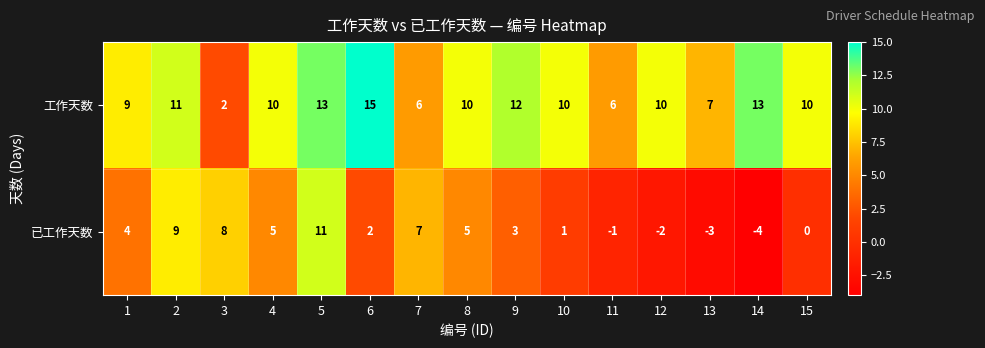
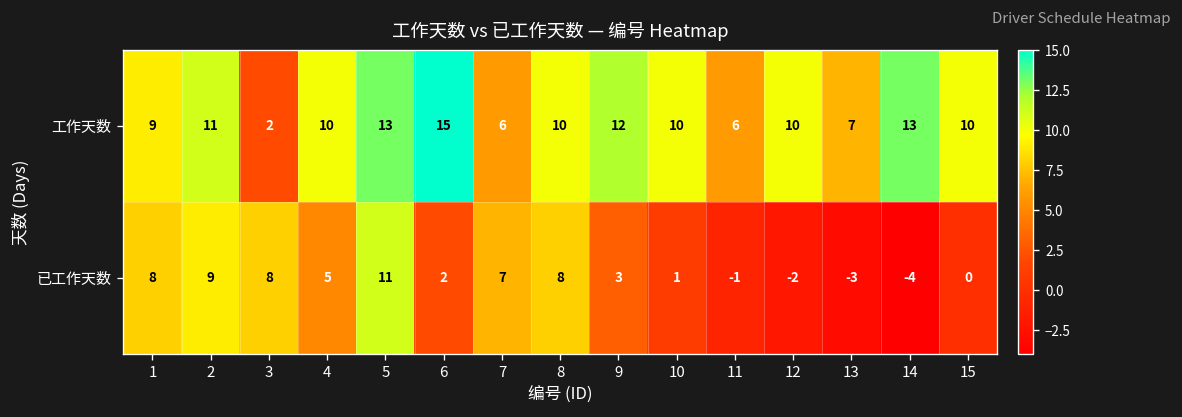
  {
    "工作天数": {
      "1": 9,
      "2": 11,
      "3": 2,
      "4": 10,
      "5": 13,
      "6": 15,
      "7": 6,
      "8": 10,
      "9": 12,
      "10": 10,
      "11": 6,
      "12": 10,
      "13": 7,
      "14": 13,
      "15": 10
    },
    "已工作天数": {
-     "1": 4,
+     "1": 8,
      "2": 9,
      "3": 8,
      "4": 5,
      "5": 11,
      "6": 2,
      "7": 7,
-     "8": 5,
+     "8": 8,
      "9": 3,
      "10": 1,
      "11": -1,
      "12": -2,
      "13": -3,
      "14": -4,
      "15": 0
    }
  }
